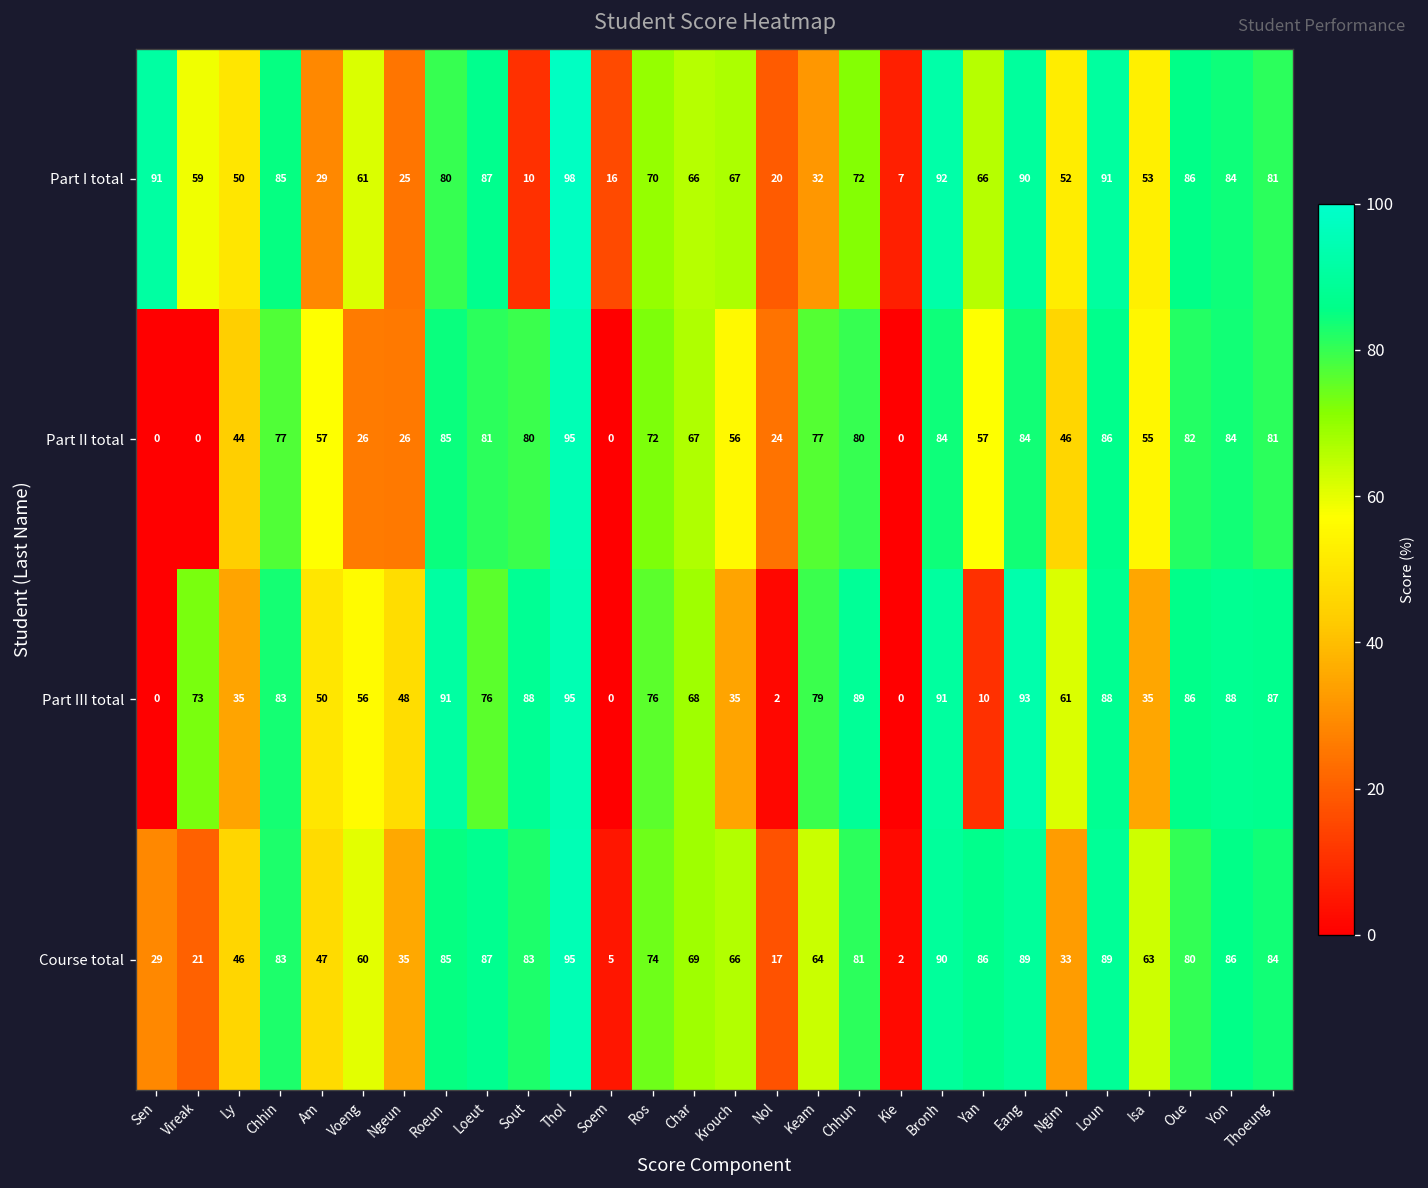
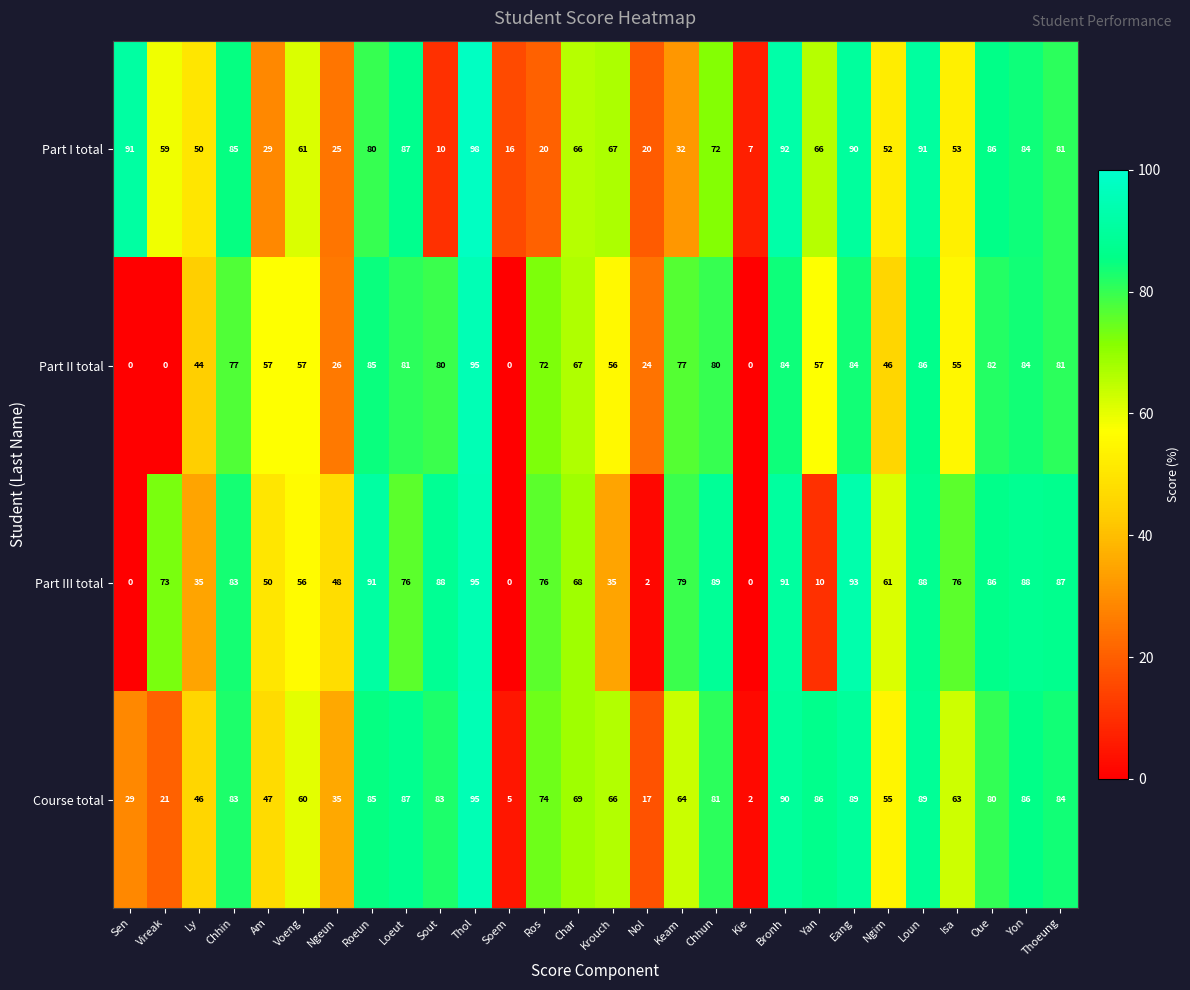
  {
    "Part I total": {
      "Sen": 91,
      "Vireak": 59,
      "Ly": 50,
      "Chhin": 85,
      "Am": 29,
      "Voeng": 61,
      "Ngeun": 25,
      "Roeun": 80,
      "Loeut": 87,
      "Sout": 10,
      "Thol": 98,
      "Soem": 16,
-     "Ros": 70,
+     "Ros": 20,
      "Char": 66,
      "Krouch": 67,
      "Nol": 20,
      "Keam": 32,
      "Chhun": 72,
      "Kie": 7,
      "Bronh": 92,
      "Yan": 66,
      "Eang": 90,
      "Ngim": 52,
      "Loun": 91,
      "Isa": 53,
      "Oue": 86,
      "Yon": 84,
      "Thoeung": 81
    },
    "Part II total": {
      "Sen": 0,
      "Vireak": 0,
      "Ly": 44,
      "Chhin": 77,
      "Am": 57,
-     "Voeng": 26,
+     "Voeng": 57,
      "Ngeun": 26,
      "Roeun": 85,
      "Loeut": 81,
      "Sout": 80,
      "Thol": 95,
      "Soem": 0,
      "Ros": 72,
      "Char": 67,
      "Krouch": 56,
      "Nol": 24,
      "Keam": 77,
      "Chhun": 80,
      "Kie": 0,
      "Bronh": 84,
      "Yan": 57,
      "Eang": 84,
      "Ngim": 46,
      "Loun": 86,
      "Isa": 55,
      "Oue": 82,
      "Yon": 84,
      "Thoeung": 81
    },
    "Part III total": {
      "Sen": 0,
      "Vireak": 73,
      "Ly": 35,
      "Chhin": 83,
      "Am": 50,
      "Voeng": 56,
      "Ngeun": 48,
      "Roeun": 91,
      "Loeut": 76,
      "Sout": 88,
      "Thol": 95,
      "Soem": 0,
      "Ros": 76,
      "Char": 68,
      "Krouch": 35,
      "Nol": 2,
      "Keam": 79,
      "Chhun": 89,
      "Kie": 0,
      "Bronh": 91,
      "Yan": 10,
      "Eang": 93,
      "Ngim": 61,
      "Loun": 88,
-     "Isa": 35,
+     "Isa": 76,
      "Oue": 86,
      "Yon": 88,
      "Thoeung": 87
    },
    "Course total": {
      "Sen": 29,
      "Vireak": 21,
      "Ly": 46,
      "Chhin": 83,
      "Am": 47,
      "Voeng": 60,
      "Ngeun": 35,
      "Roeun": 85,
      "Loeut": 87,
      "Sout": 83,
      "Thol": 95,
      "Soem": 5,
      "Ros": 74,
      "Char": 69,
      "Krouch": 66,
      "Nol": 17,
      "Keam": 64,
      "Chhun": 81,
      "Kie": 2,
      "Bronh": 90,
      "Yan": 86,
      "Eang": 89,
-     "Ngim": 33,
+     "Ngim": 55,
      "Loun": 89,
      "Isa": 63,
      "Oue": 80,
      "Yon": 86,
      "Thoeung": 84
    }
  }
